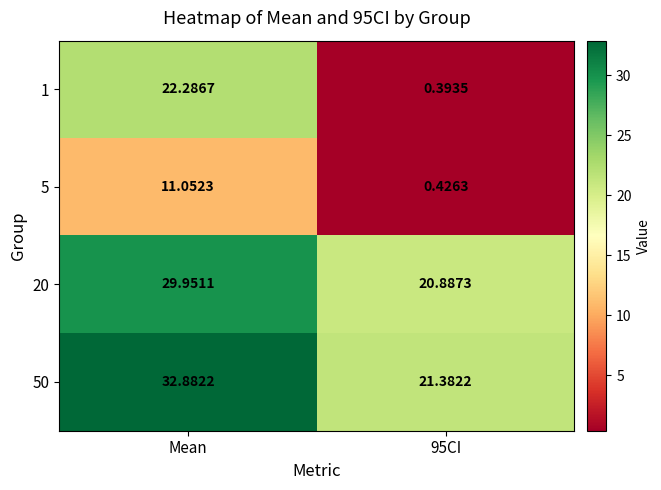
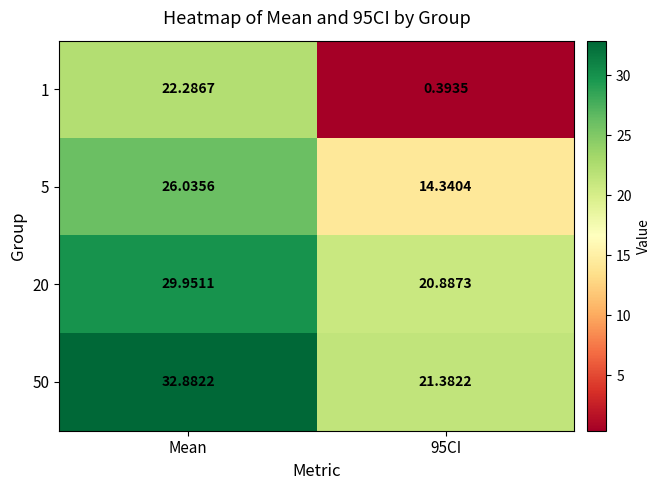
  {
    "1": {
      "Mean": 22.2867,
      "95CI": 0.3935
    },
    "5": {
-     "Mean": 11.0523,
-     "95CI": 0.4263
+     "Mean": 26.0356,
+     "95CI": 14.3404
    },
    "20": {
      "Mean": 29.9511,
      "95CI": 20.8873
    },
    "50": {
      "Mean": 32.8822,
      "95CI": 21.3822
    }
  }
